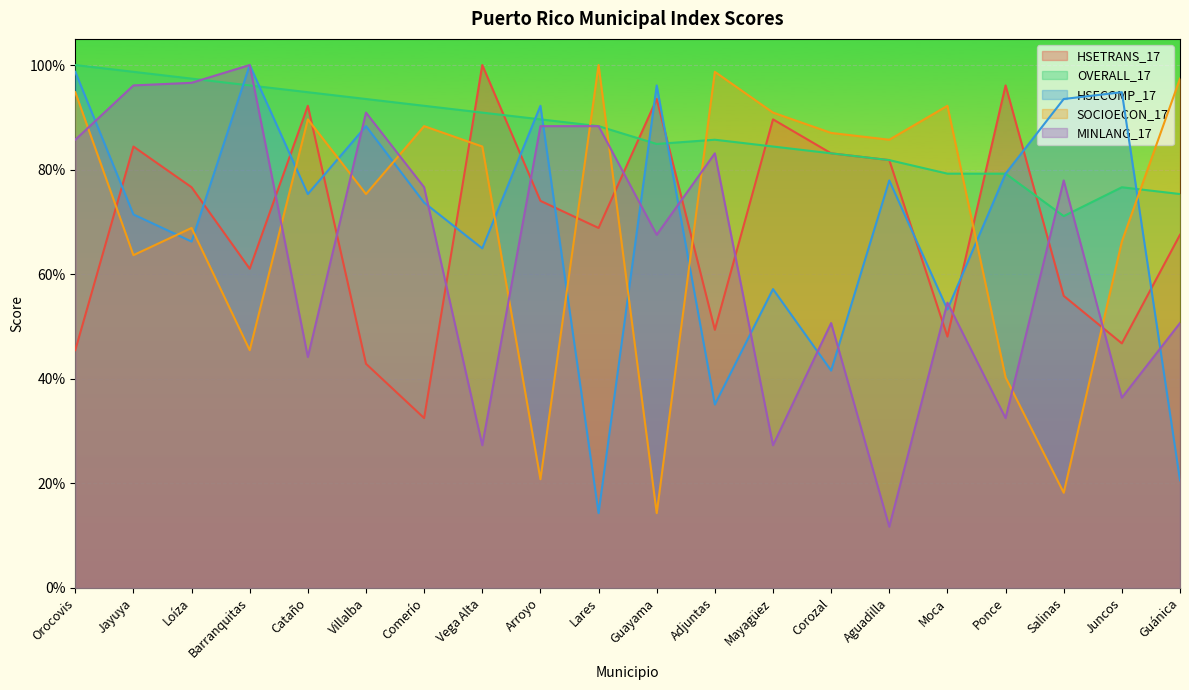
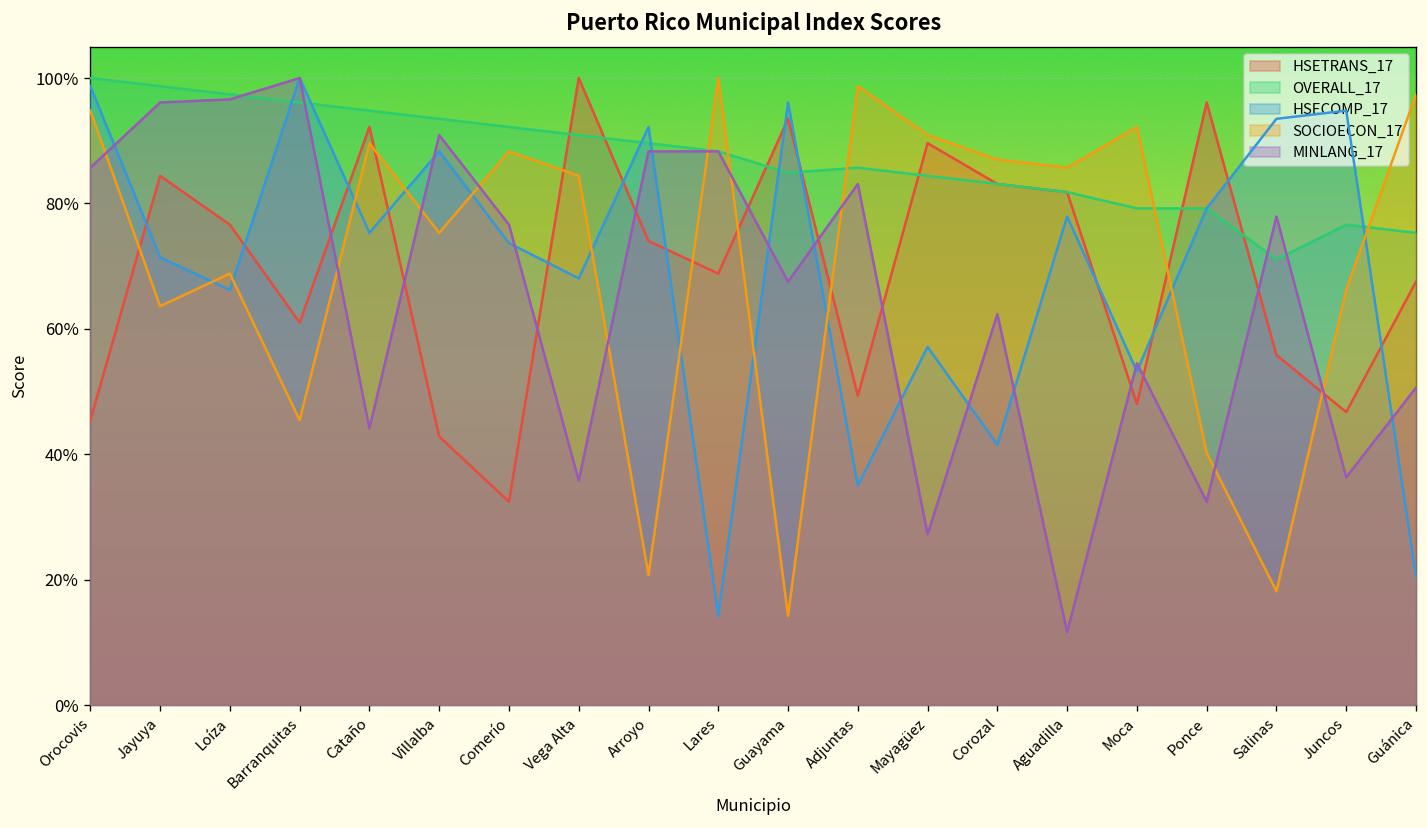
  {
    "OVERALL_17": {
      "Orocovis": "100%",
      "Jayuya": "99%",
      "Loíza": "97%",
      "Barranquitas": "96%",
      "Cataño": "95%",
      "Villalba": "94%",
      "Comerío": "92%",
      "Vega Alta": "91%",
      "Arroyo": "90%",
      "Guayama": "85%",
      "Adjuntas": "86%",
      "Mayagüez": "84%",
      "Moca": "79%",
      "Salinas": "71%",
      "Juncos": "77%",
      "Guánica": "75%"
    },
    "HSECOMP_17": {
      "Orocovis": "99%",
      "Jayuya": "71%",
      "Loíza": "66%",
      "Cataño": "75%",
      "Villalba": "88%",
      "Comerío": "74%",
-     "Vega Alta": "65%",
+     "Vega Alta": "68%",
      "Arroyo": "92%",
      "Lares": "14%",
      "Guayama": "96%",
      "Adjuntas": "35%",
      "Mayagüez": "57%",
      "Corozal": "42%",
      "Aguadilla": "78%",
      "Moca": "53%",
      "Guánica": "21%"
    },
    "MINLANG_17": {
      "Orocovis": "86%",
      "Jayuya": "96%",
      "Loíza": "97%",
      "Cataño": "44%",
      "Villalba": "91%",
      "Comerío": "77%",
-     "Vega Alta": "27%",
+     "Vega Alta": "36%",
      "Arroyo": "88%",
      "Guayama": "68%",
      "Adjuntas": "83%",
      "Mayagüez": "27%",
-     "Corozal": "51%",
+     "Corozal": "62%",
      "Aguadilla": "12%",
      "Moca": "55%",
      "Ponce": "32%",
      "Salinas": "78%",
      "Juncos": "36%",
      "Guánica": "51%"
    }
  }
